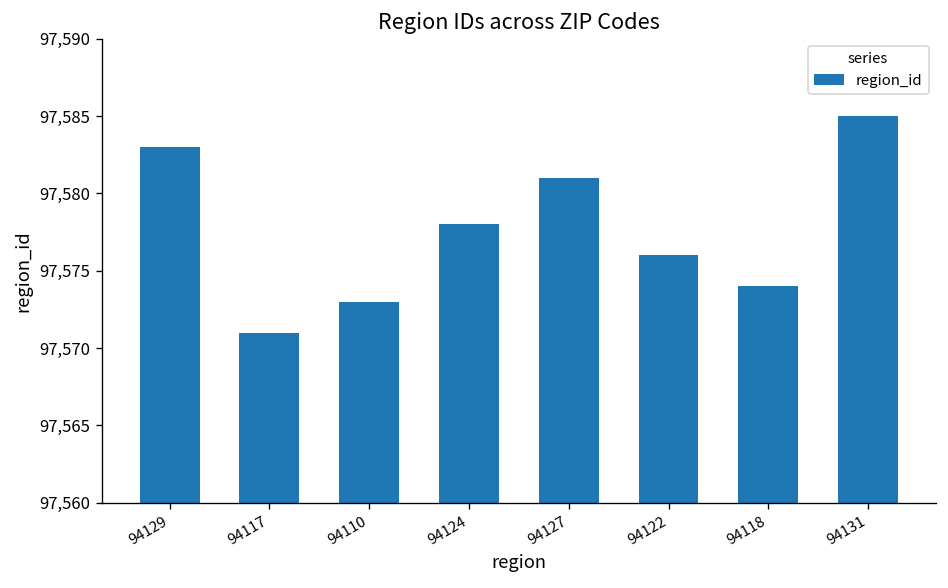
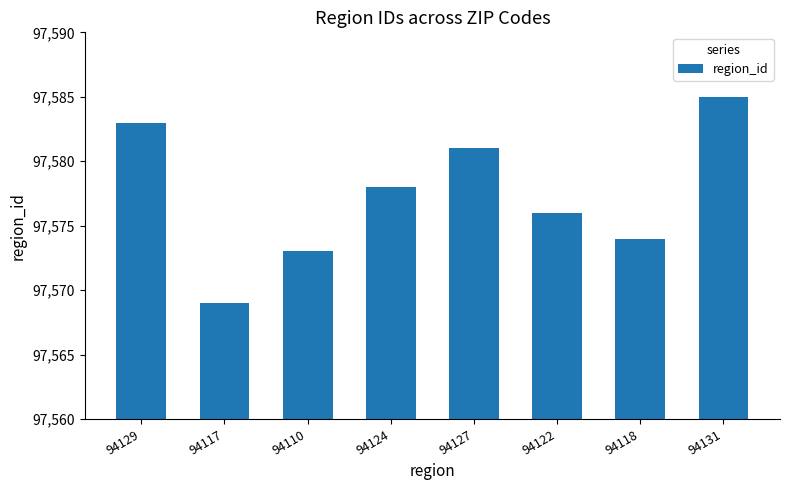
  {
    "94129": "97,583",
-   "94117": "97,571",
+   "94117": "97,569",
    "94110": "97,573",
    "94124": "97,578",
    "94127": "97,581",
    "94122": "97,576",
    "94118": "97,574",
    "94131": "97,585"
  }
